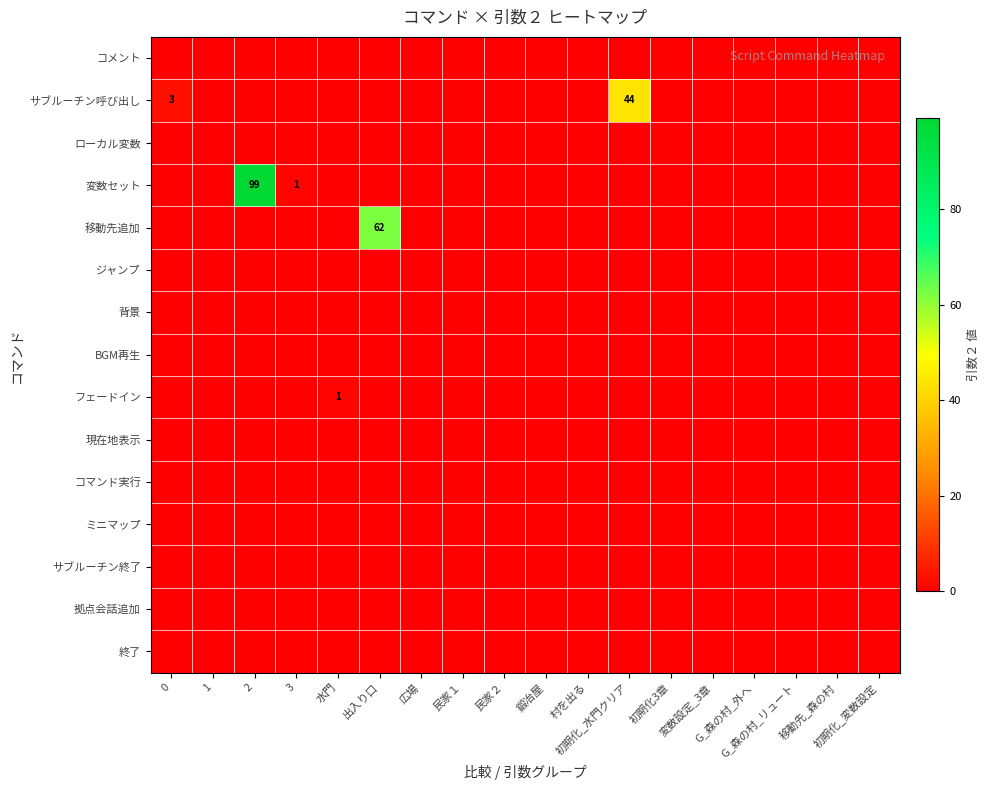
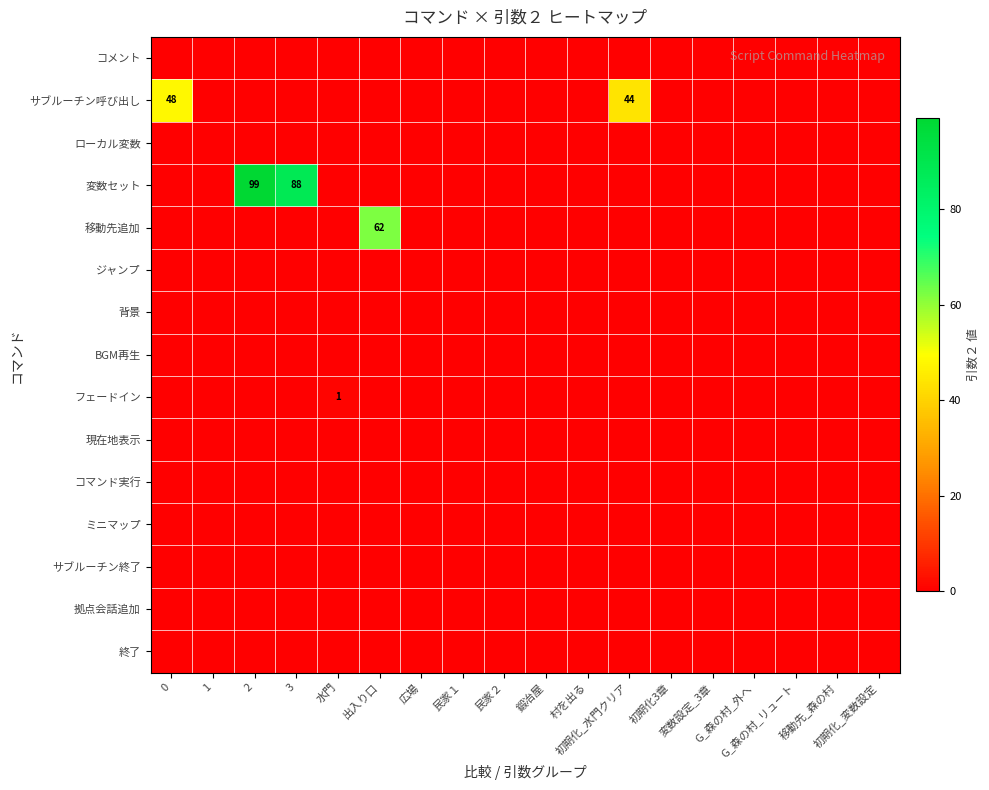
  {
    "サブルーチン呼び出し": {
-     "0": 3,
+     "0": 48,
      "初期化_水門クリア": 44
    },
    "変数セット": {
      "2": 99,
-     "3": 1
+     "3": 88
    },
    "移動先追加": {
      "出入り口": 62
    },
    "フェードイン": {
      "水門": 1
    }
  }
